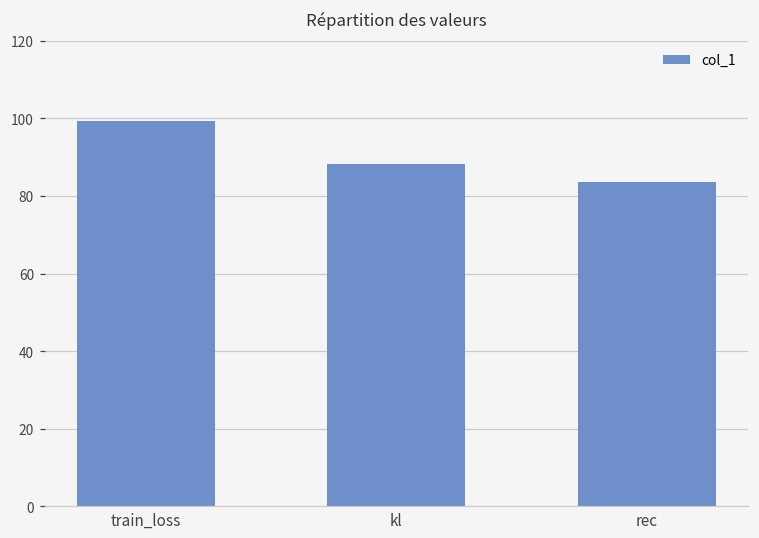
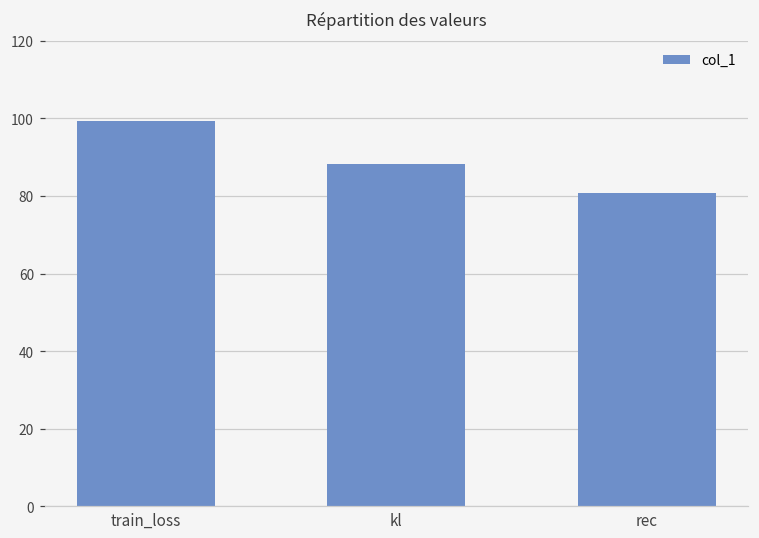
  {
    "train_loss": 99,
    "kl": 88,
-   "rec": 84
+   "rec": 81
  }
